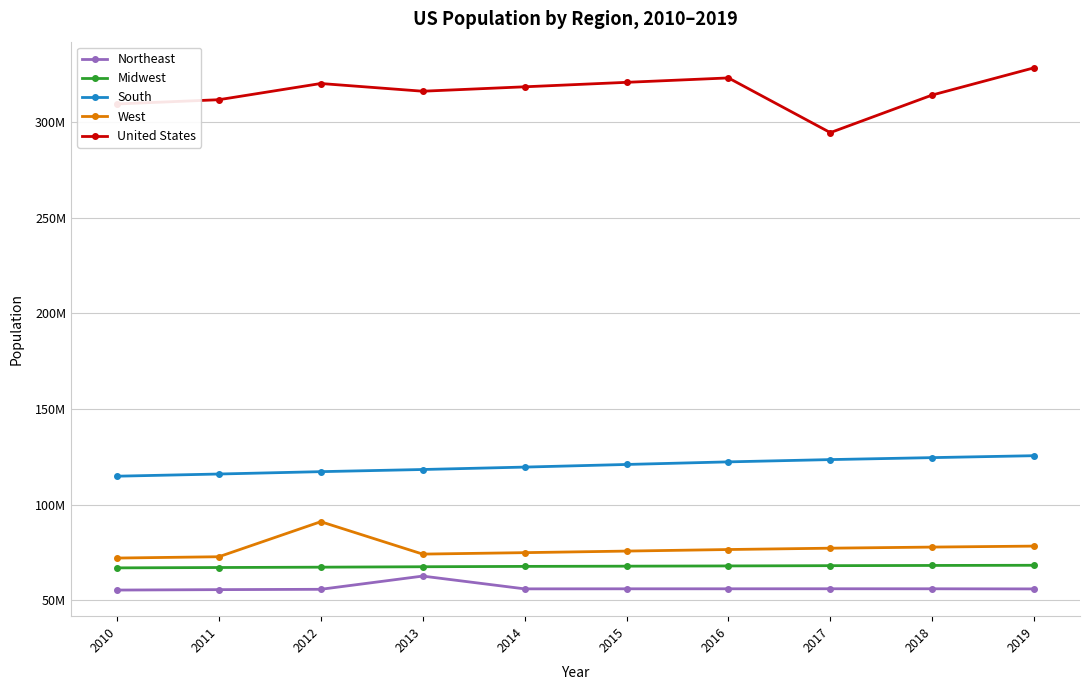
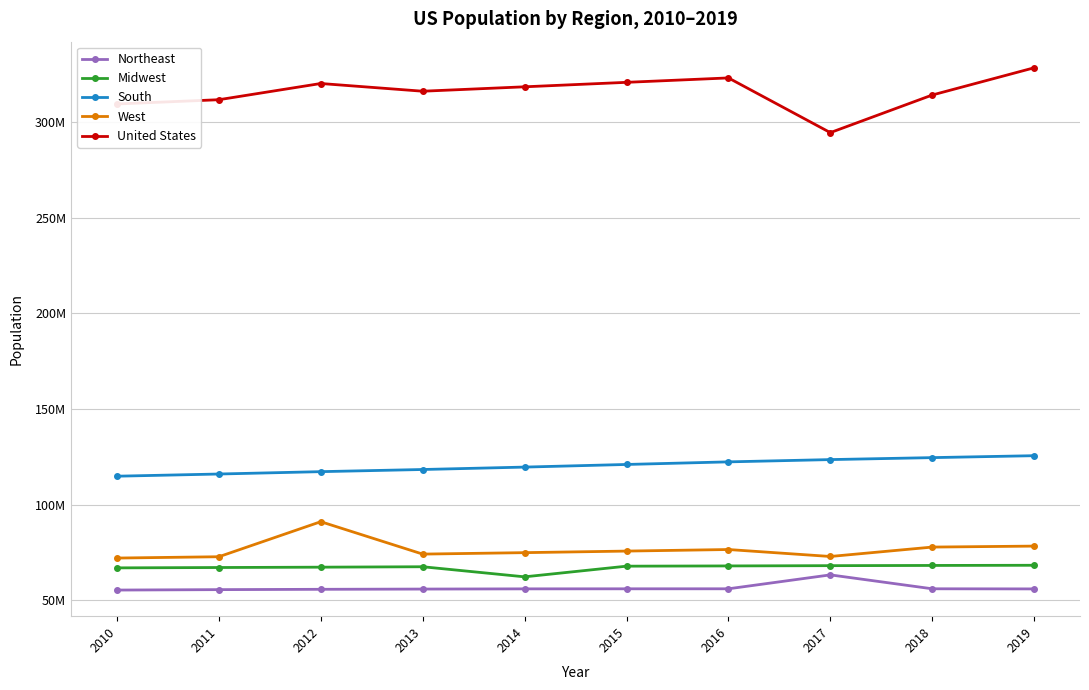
  {
    "Northeast": {
      "2010": 55000000,
      "2011": 56000000,
      "2012": 56000000,
-     "2013": 63000000,
+     "2013": 56000000,
      "2014": 56000000,
      "2015": 56000000,
      "2016": 56000000,
-     "2017": 56000000,
+     "2017": 63000000,
      "2018": 56000000,
      "2019": 56000000
    },
    "Midwest": {
      "2010": 67000000,
      "2011": 67000000,
      "2012": 67000000,
      "2013": 68000000,
-     "2014": 68000000,
+     "2014": 62000000,
      "2015": 68000000,
      "2016": 68000000,
      "2017": 68000000,
      "2018": 68000000,
      "2019": 68000000
    },
    "South": {
      "2010": 115000000,
      "2011": 116000000,
      "2012": 117000000,
      "2013": 118000000,
      "2014": 120000000,
      "2015": 121000000,
      "2016": 122000000,
      "2017": 124000000,
      "2018": 125000000,
      "2019": 126000000
    },
    "West": {
      "2010": 72000000,
      "2011": 73000000,
      "2012": 91000000,
      "2013": 74000000,
      "2014": 75000000,
      "2015": 76000000,
      "2016": 77000000,
-     "2017": 77000000,
+     "2017": 73000000,
      "2018": 78000000,
      "2019": 78000000
    },
    "United States": {
      "2011": 312000000,
      "2012": 320000000,
      "2013": 316000000,
      "2014": 318000000,
      "2015": 321000000,
      "2016": 323000000,
      "2017": 294000000,
      "2018": 314000000,
      "2019": 328000000
    }
  }
